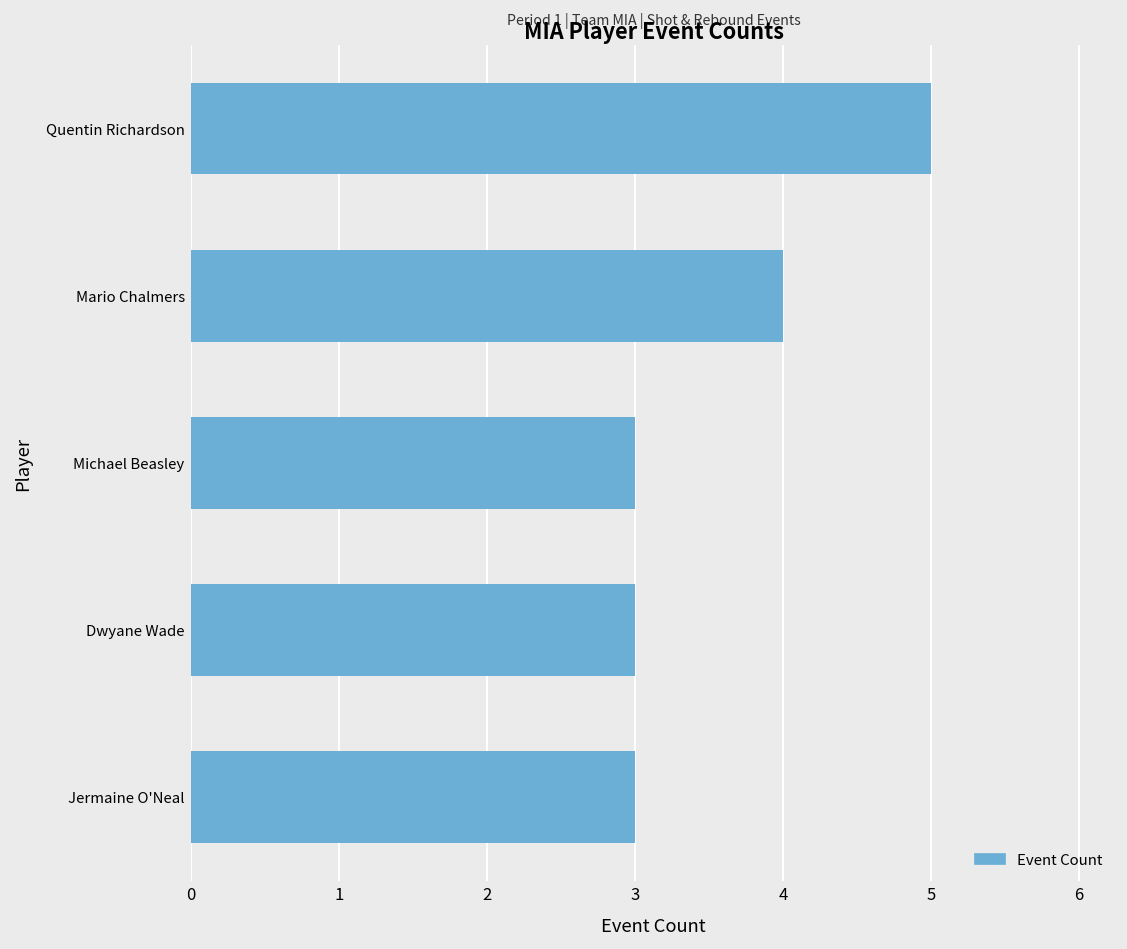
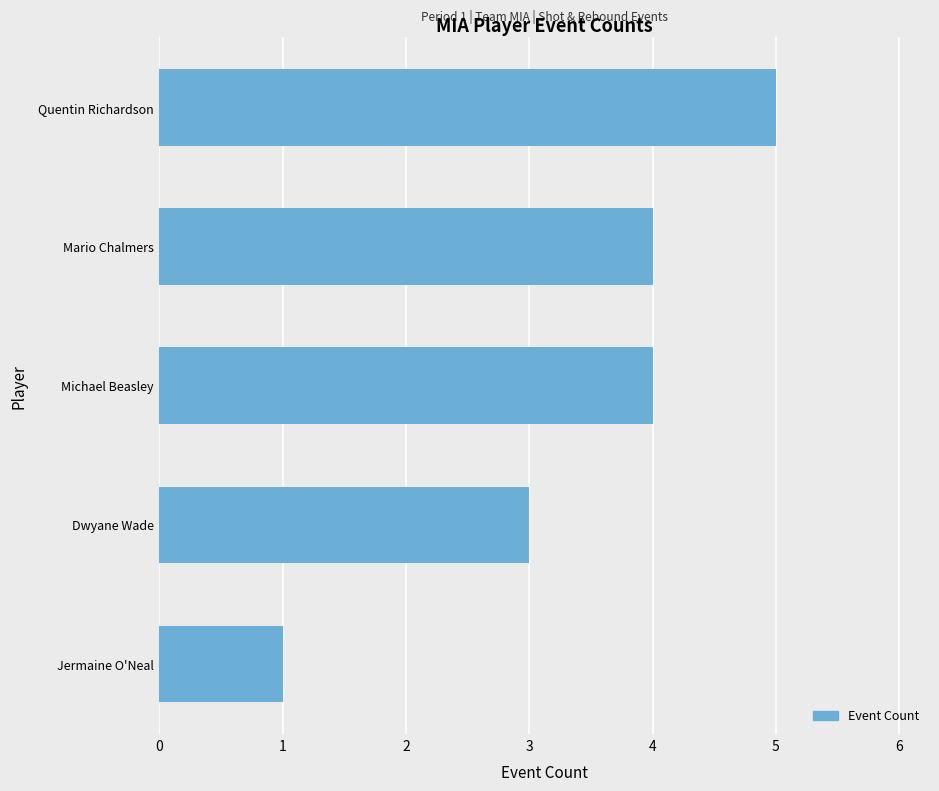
  {
    "Quentin Richardson": 5,
    "Mario Chalmers": 4,
-   "Michael Beasley": 3,
+   "Michael Beasley": 4,
    "Dwyane Wade": 3,
-   "Jermaine O'Neal": 3
+   "Jermaine O'Neal": 1
  }
